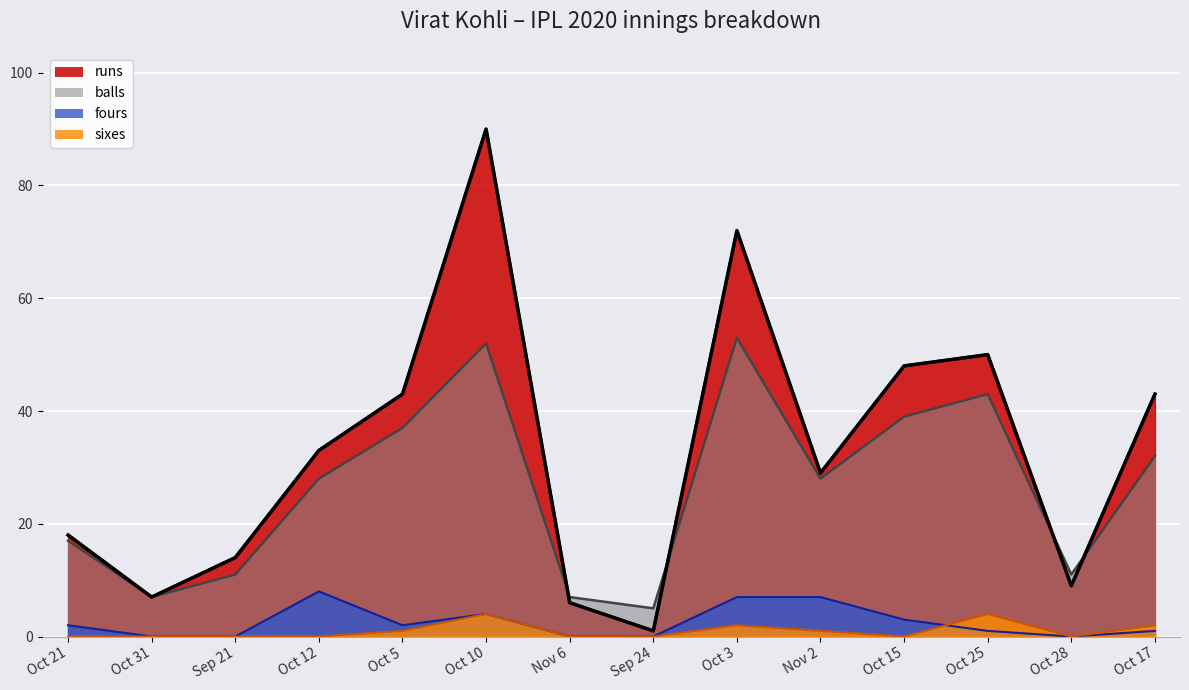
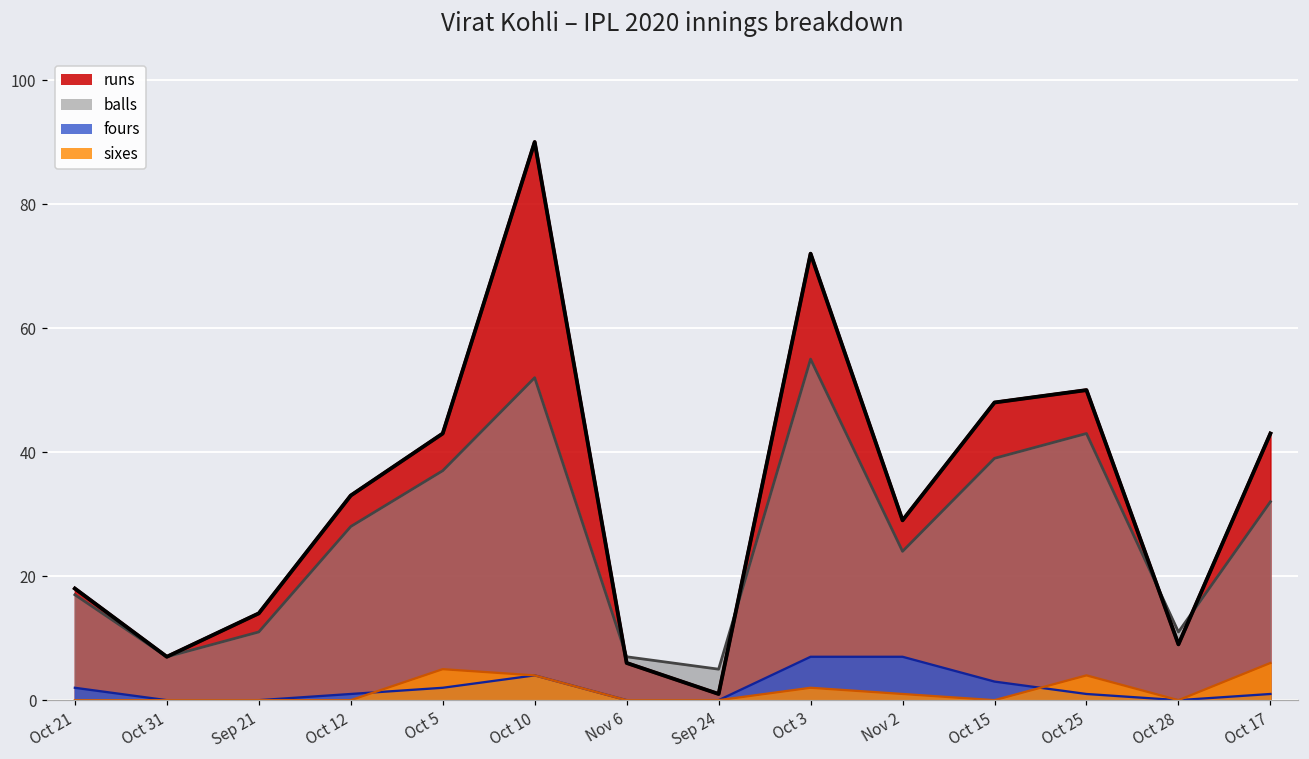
  {
    "runs": {
      "Oct 21": 18,
      "Sep 21": 14,
      "Oct 12": 33,
      "Oct 5": 43,
      "Oct 10": 90,
      "Nov 6": 6,
      "Sep 24": 1,
      "Oct 3": 72,
      "Nov 2": 29,
      "Oct 15": 48,
      "Oct 25": 50,
      "Oct 28": 9,
      "Oct 17": 43
    },
    "balls": {
      "Oct 21": 17,
      "Sep 21": 11,
      "Oct 12": 28,
      "Oct 5": 37,
      "Oct 10": 52,
      "Nov 6": 7,
      "Sep 24": 5,
-     "Oct 3": 53,
-     "Nov 2": 28,
+     "Oct 3": 55,
+     "Nov 2": 24,
      "Oct 15": 39,
      "Oct 25": 43,
      "Oct 28": 11,
      "Oct 17": 32
    },
    "fours": {
      "Oct 21": 2,
-     "Oct 12": 8,
+     "Oct 12": 1,
      "Oct 5": 2,
      "Oct 3": 7,
      "Nov 2": 7,
      "Oct 15": 3,
      "Oct 25": 1,
      "Oct 17": 1
    },
    "sixes": {
      "Oct 21": 0,
      "Oct 12": 0,
-     "Oct 5": 1,
+     "Oct 5": 5,
      "Oct 3": 2,
      "Nov 2": 1,
      "Oct 15": 0,
      "Oct 25": 4,
-     "Oct 17": 2
+     "Oct 17": 6
    }
  }
